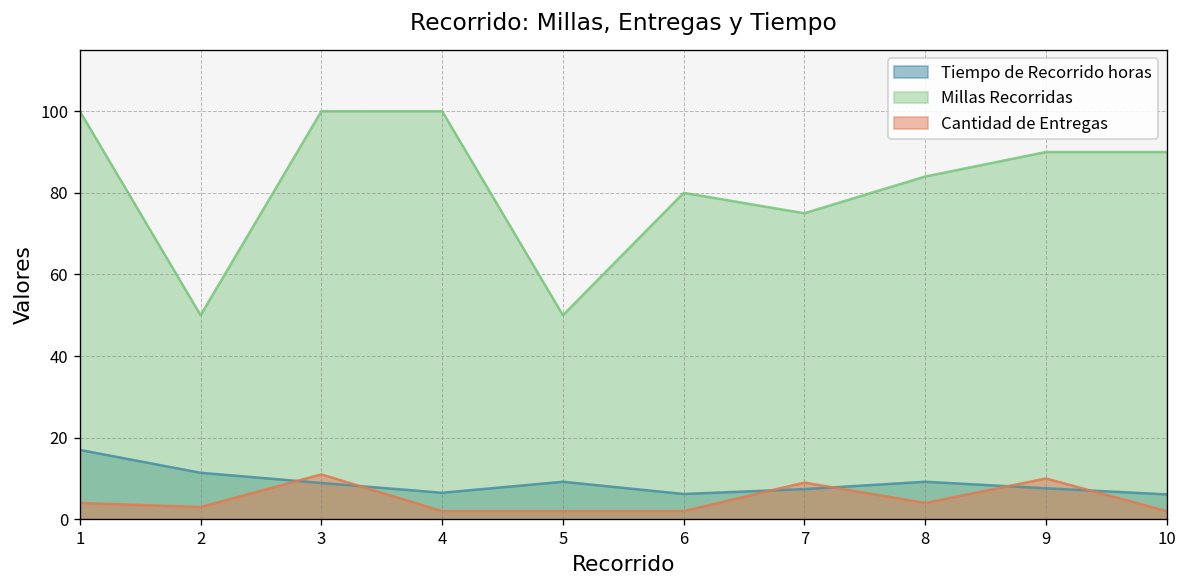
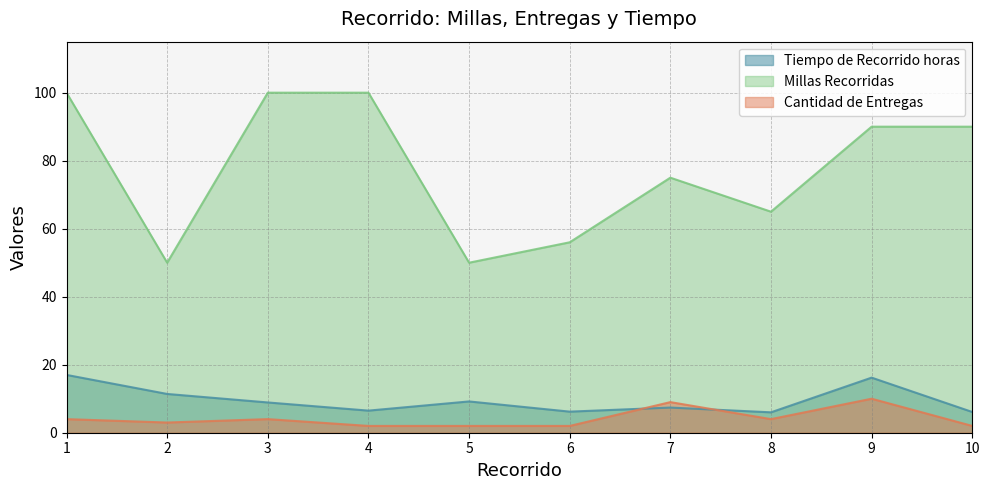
  {
    "Tiempo de Recorrido horas": {
      "1": 17,
      "2": 11,
      "3": 9,
      "4": 7,
      "5": 9,
      "6": 6,
      "7": 7,
-     "8": 9,
-     "9": 8,
+     "8": 6,
+     "9": 16,
      "10": 6
    },
    "Millas Recorridas": {
      "1": 100,
      "2": 50,
      "3": 100,
      "4": 100,
      "5": 50,
-     "6": 80,
+     "6": 56,
      "7": 75,
-     "8": 84,
+     "8": 65,
      "9": 90,
      "10": 90
    },
    "Cantidad de Entregas": {
      "1": 4,
      "2": 3,
-     "3": 11,
+     "3": 4,
      "4": 2,
      "5": 2,
      "6": 2,
      "7": 9,
      "8": 4,
      "9": 10,
      "10": 2
    }
  }
